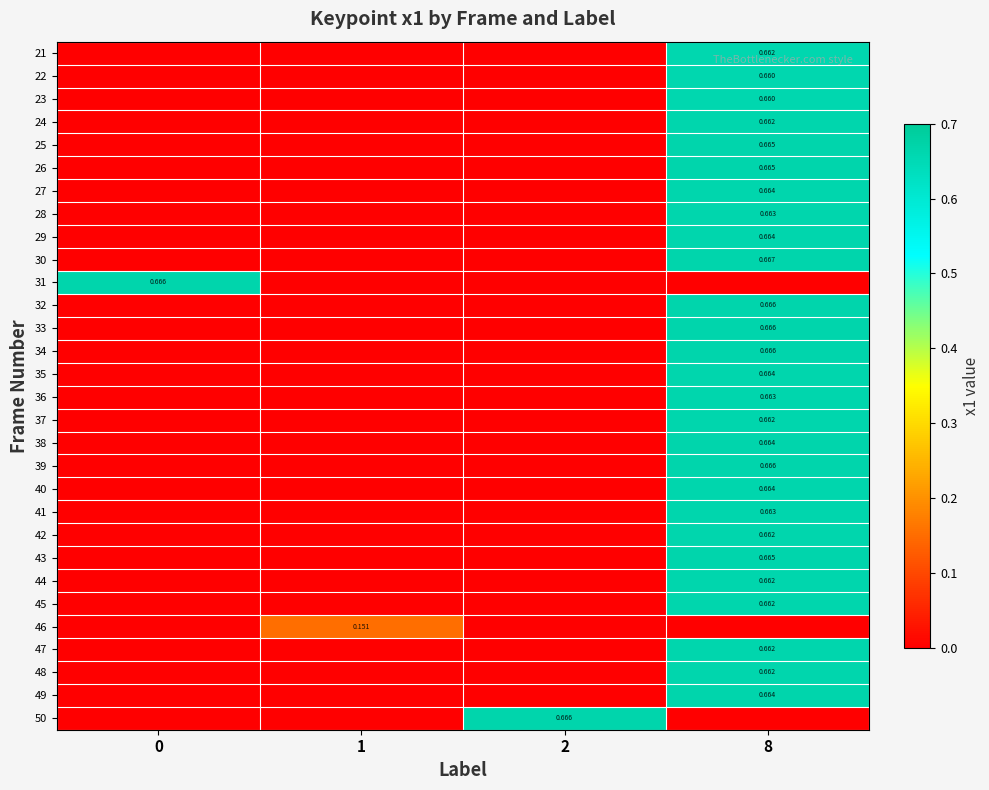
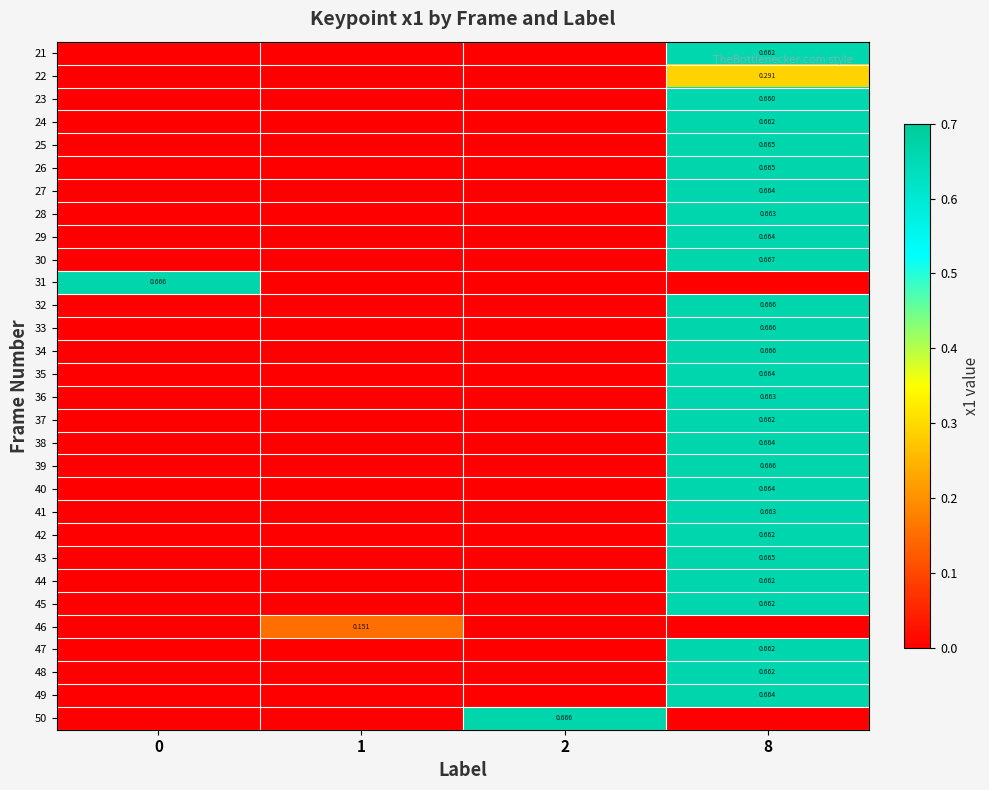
  {
    "22": {
-     "8": 0.660
+     "8": 0.291
    },
    "23": {
      "8": 0.660
    },
    "24": {
      "8": 0.662
    },
    "25": {
      "8": 0.665
    },
    "26": {
      "8": 0.665
    },
    "27": {
      "8": 0.664
    },
    "28": {
      "8": 0.663
    },
    "29": {
      "8": 0.664
    },
    "30": {
      "8": 0.667
    },
    "31": {
      "0": 0.666
    },
    "32": {
      "8": 0.666
    },
    "33": {
      "8": 0.666
    },
    "34": {
      "8": 0.666
    },
    "35": {
      "8": 0.664
    },
    "36": {
      "8": 0.663
    },
    "37": {
      "8": 0.662
    },
    "38": {
      "8": 0.664
    },
    "39": {
      "8": 0.666
    },
    "40": {
      "8": 0.664
    },
    "41": {
      "8": 0.663
    },
    "42": {
      "8": 0.662
    },
    "43": {
      "8": 0.665
    },
    "44": {
      "8": 0.662
    },
    "45": {
      "8": 0.662
    },
    "46": {
      "1": 0.151
    },
    "47": {
      "8": 0.662
    },
    "48": {
      "8": 0.662
    },
    "49": {
      "8": 0.664
    },
    "50": {
      "2": 0.666
    }
  }
